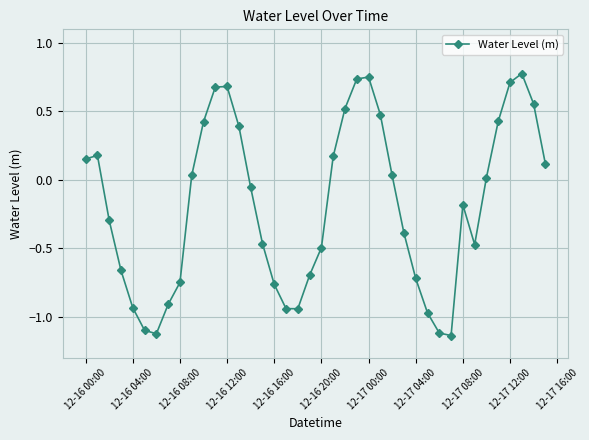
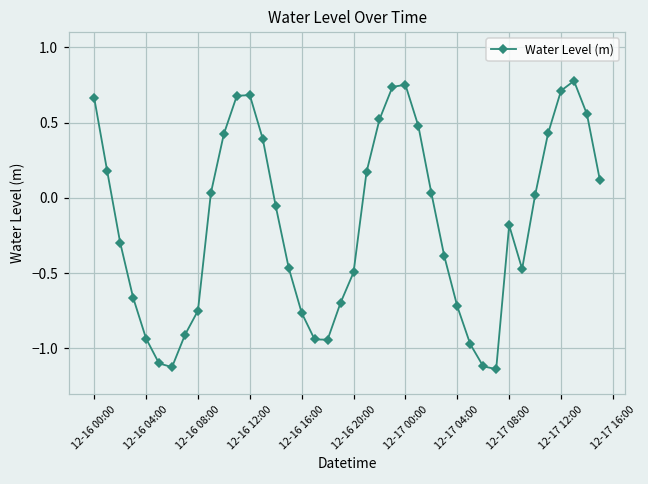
  {
-   "12-16 00:00": 0.15,
+   "12-16 00:00": 0.66,
    "12-16 04:00": -0.93,
    "12-16 08:00": -0.75,
    "12-16 12:00": 0.68,
    "12-16 16:00": -0.76,
    "12-16 20:00": -0.50,
    "12-17 00:00": 0.75,
    "12-17 04:00": -0.72,
    "12-17 08:00": -0.18,
    "12-17 12:00": 0.71
  }
